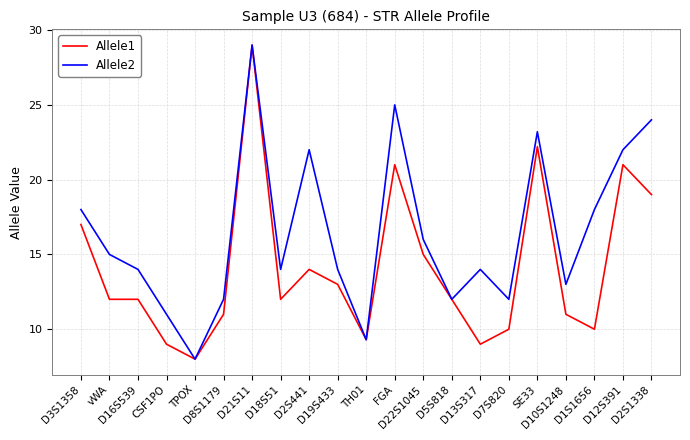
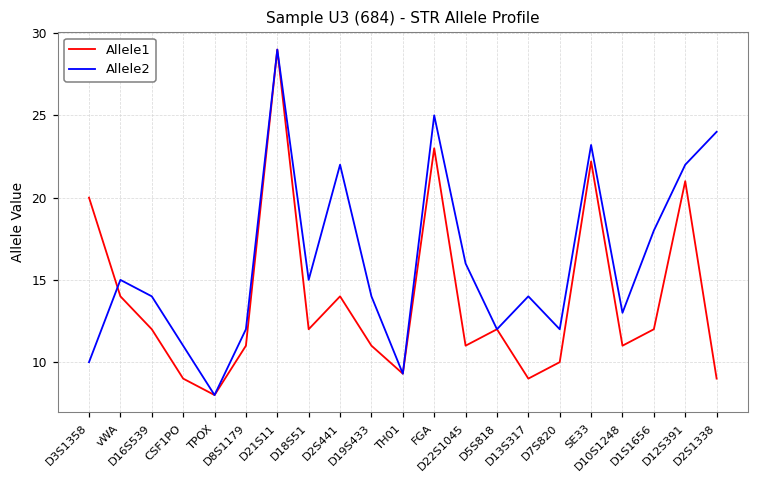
  {
    "Allele1": {
-     "D3S1358": 17,
-     "vWA": 12,
+     "D3S1358": 20,
+     "vWA": 14,
      "D16S539": 12,
      "CSF1PO": 9,
      "D8S1179": 11,
      "D18S51": 12,
      "D2S441": 14,
-     "D19S433": 13,
-     "FGA": 21,
-     "D22S1045": 15,
+     "D19S433": 11,
+     "FGA": 23,
+     "D22S1045": 11,
      "D13S317": 9,
      "D7S820": 10,
      "SE33": 22.2,
      "D10S1248": 11,
-     "D1S1656": 10,
+     "D1S1656": 12,
      "D12S391": 21,
-     "D2S1338": 19
+     "D2S1338": 9
    },
    "Allele2": {
-     "D3S1358": 18,
+     "D3S1358": 10,
      "vWA": 15,
      "D16S539": 14,
      "CSF1PO": 11,
      "D8S1179": 12,
-     "D18S51": 14,
+     "D18S51": 15,
      "D2S441": 22,
      "D19S433": 14,
      "FGA": 25,
      "D22S1045": 16,
      "D13S317": 14,
      "D7S820": 12,
      "SE33": 23.2,
      "D10S1248": 13,
      "D1S1656": 18,
      "D12S391": 22,
      "D2S1338": 24
    }
  }
